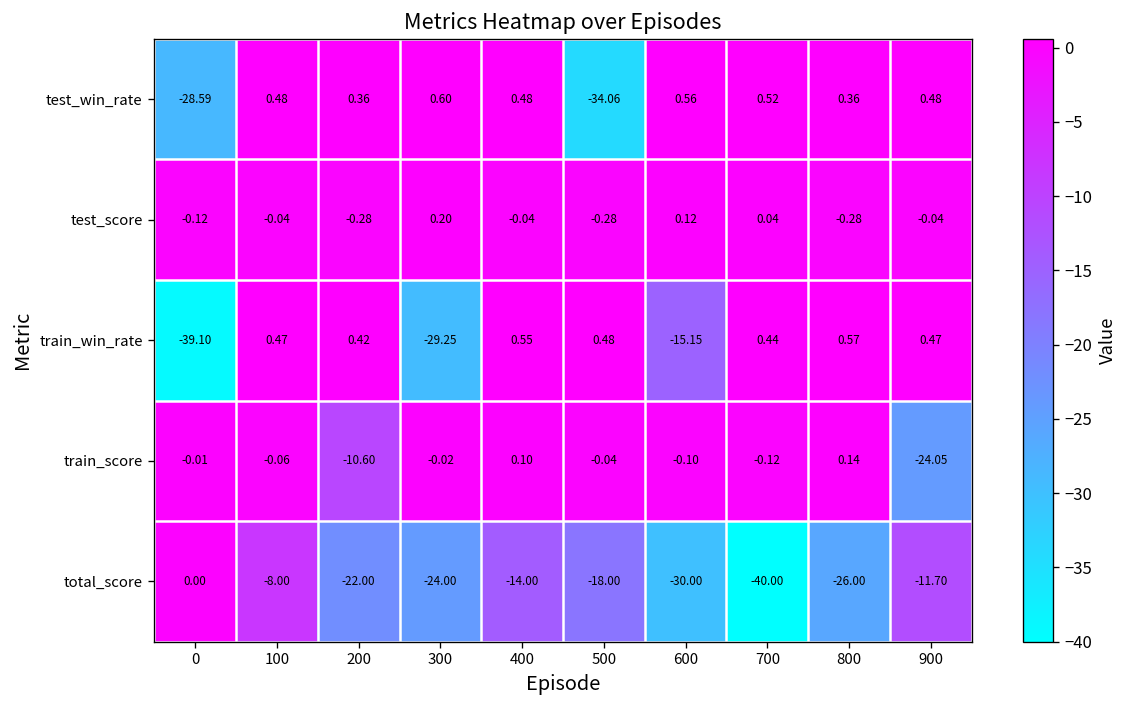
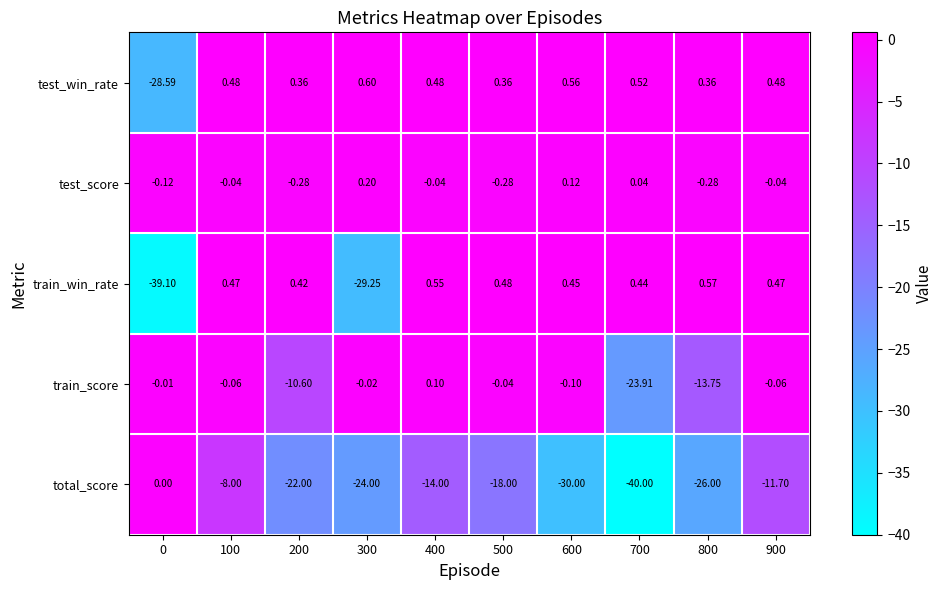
  {
    "test_win_rate": {
      "0": -28.59,
      "100": 0.48,
      "200": 0.36,
      "300": 0.60,
      "400": 0.48,
-     "500": -34.06,
+     "500": 0.36,
      "600": 0.56,
      "700": 0.52,
      "800": 0.36,
      "900": 0.48
    },
    "test_score": {
      "0": -0.12,
      "100": -0.04,
      "200": -0.28,
      "300": 0.20,
      "400": -0.04,
      "500": -0.28,
      "600": 0.12,
      "700": 0.04,
      "800": -0.28,
      "900": -0.04
    },
    "train_win_rate": {
      "0": -39.10,
      "100": 0.47,
      "200": 0.42,
      "300": -29.25,
      "400": 0.55,
      "500": 0.48,
-     "600": -15.15,
+     "600": 0.45,
      "700": 0.44,
      "800": 0.57,
      "900": 0.47
    },
    "train_score": {
      "0": -0.01,
      "100": -0.06,
      "200": -10.60,
      "300": -0.02,
      "400": 0.10,
      "500": -0.04,
      "600": -0.10,
-     "700": -0.12,
-     "800": 0.14,
-     "900": -24.05
+     "700": -23.91,
+     "800": -13.75,
+     "900": -0.06
    },
    "total_score": {
      "0": 0.00,
      "100": -8.00,
      "200": -22.00,
      "300": -24.00,
      "400": -14.00,
      "500": -18.00,
      "600": -30.00,
      "700": -40.00,
      "800": -26.00,
      "900": -11.70
    }
  }
